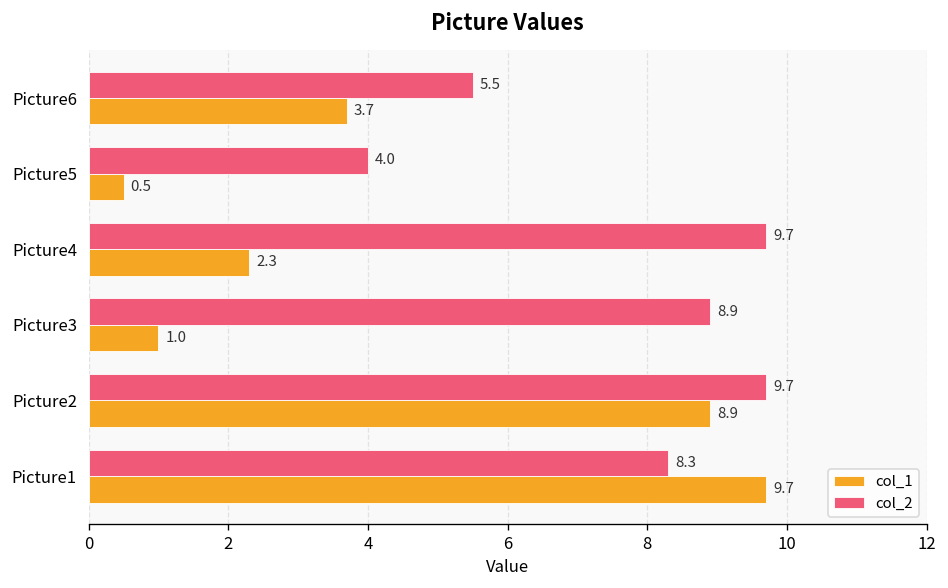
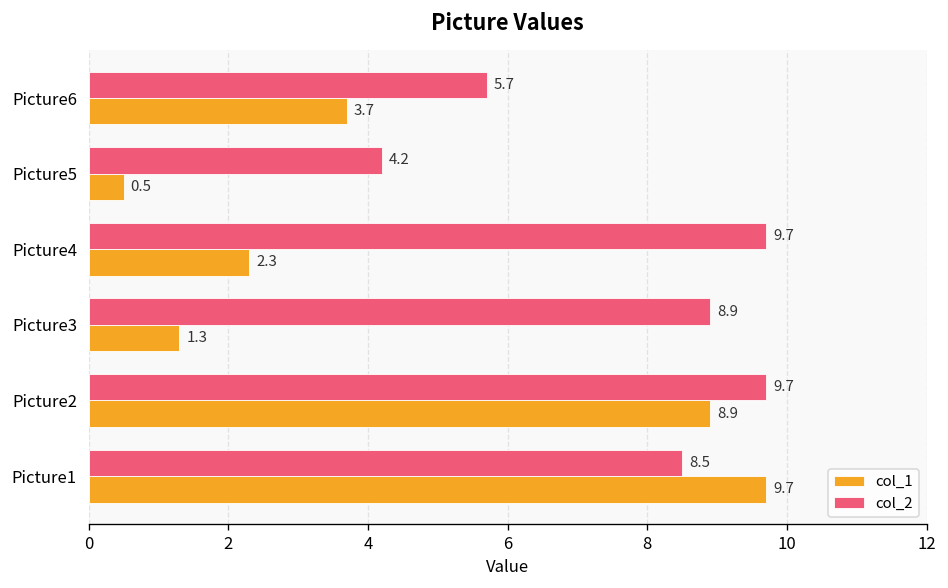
  {
    "col_1": {
      "Picture6": 3.7,
      "Picture5": 0.5,
      "Picture4": 2.3,
-     "Picture3": 1.0,
+     "Picture3": 1.3,
      "Picture2": 8.9,
      "Picture1": 9.7
    },
    "col_2": {
-     "Picture6": 5.5,
-     "Picture5": 4.0,
+     "Picture6": 5.7,
+     "Picture5": 4.2,
      "Picture4": 9.7,
      "Picture3": 8.9,
      "Picture2": 9.7,
-     "Picture1": 8.3
+     "Picture1": 8.5
    }
  }
